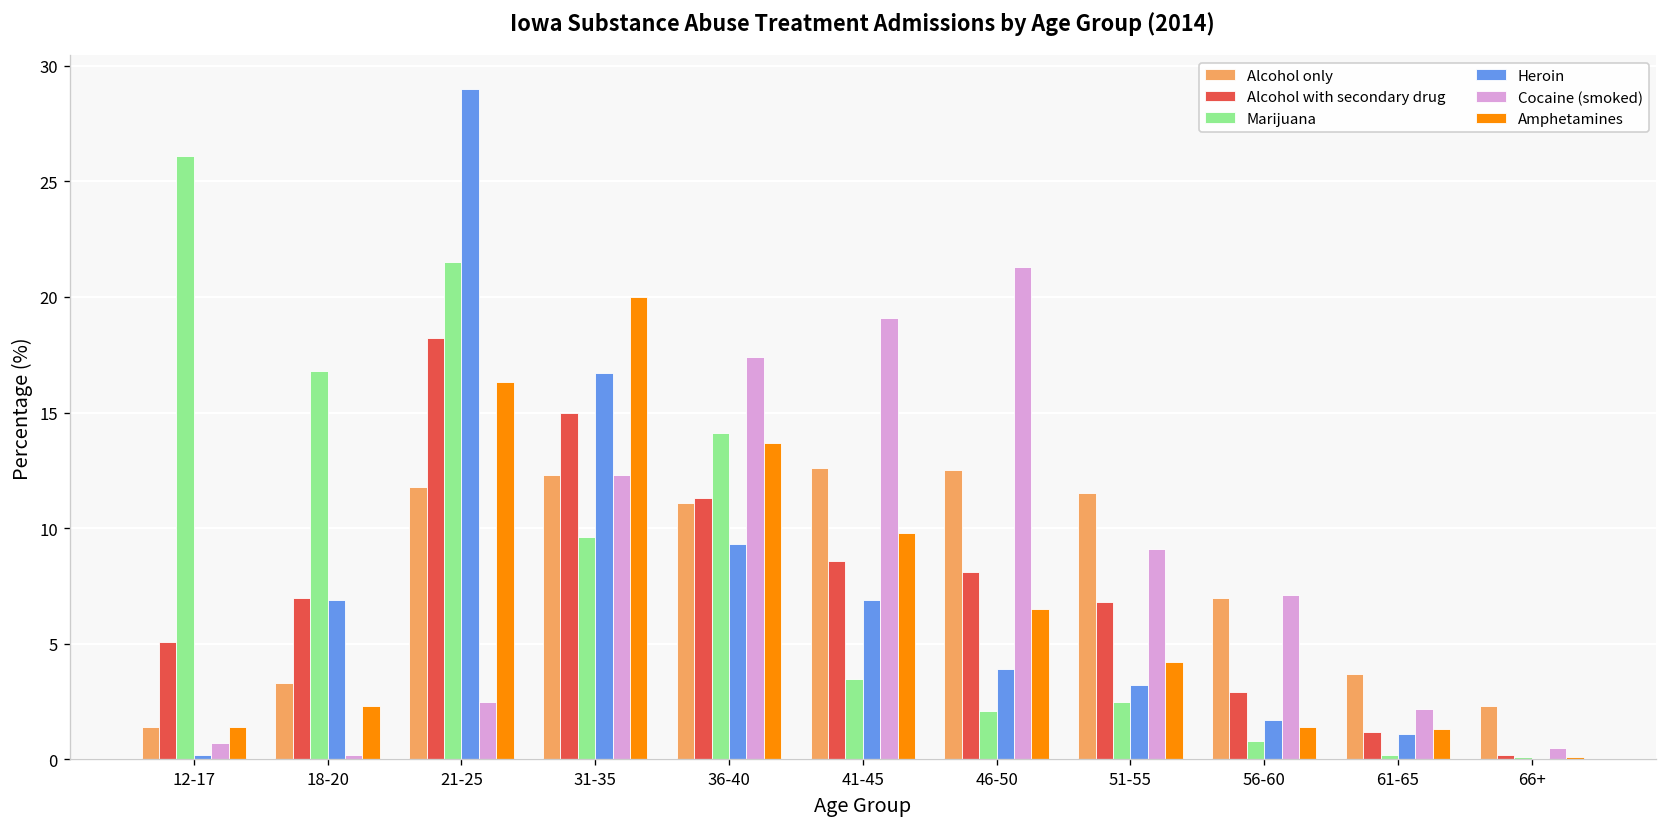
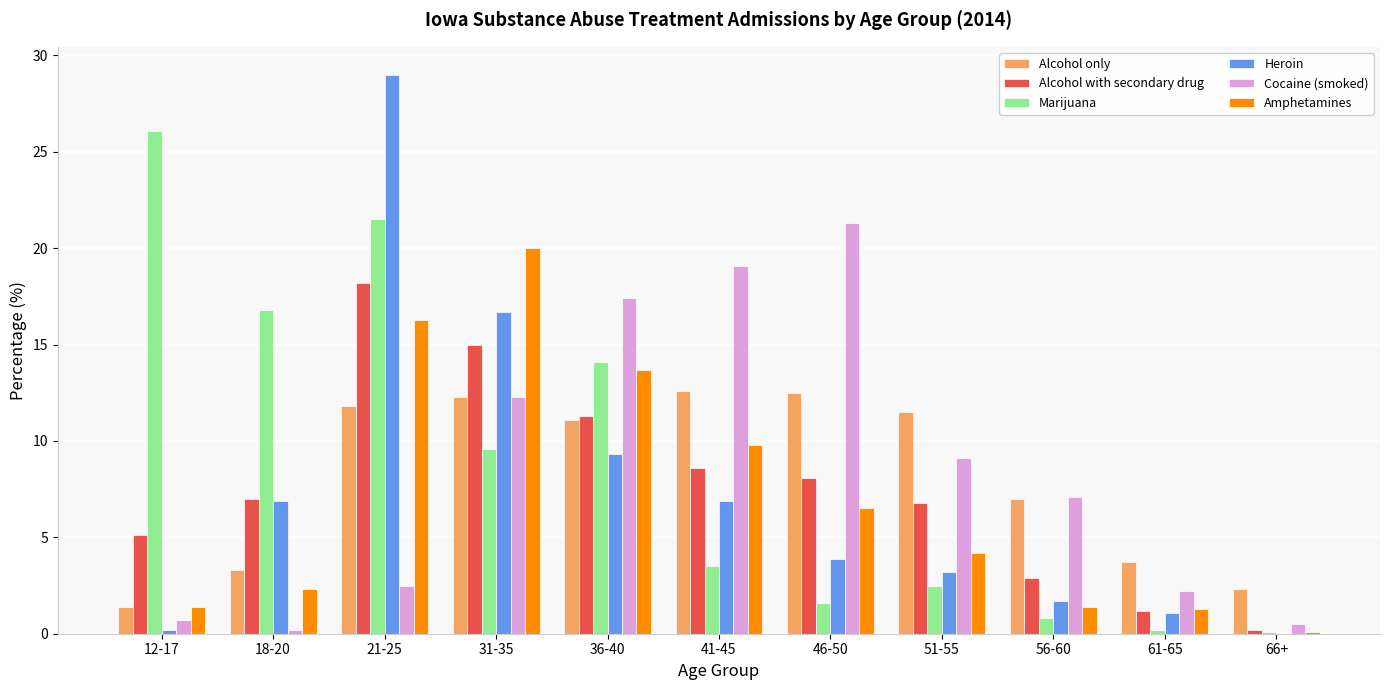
  {
    "Alcohol only": {
      "12-17": 1.4,
      "18-20": 3.3,
      "21-25": 11.8,
      "31-35": 12.3,
      "36-40": 11.1,
      "41-45": 12.6,
      "46-50": 12.5,
      "51-55": 11.5,
      "56-60": 7.0,
      "61-65": 3.7,
      "66+": 2.3
    },
    "Alcohol with secondary drug": {
      "12-17": 5.1,
      "18-20": 7.0,
      "21-25": 18.2,
      "31-35": 15.0,
      "36-40": 11.3,
      "41-45": 8.6,
      "46-50": 8.1,
      "51-55": 6.8,
      "56-60": 2.9,
      "61-65": 1.2,
      "66+": 0.2
    },
    "Marijuana": {
      "12-17": 26.1,
      "18-20": 16.8,
      "21-25": 21.5,
      "31-35": 9.6,
      "36-40": 14.1,
      "41-45": 3.5,
-     "46-50": 2.1,
+     "46-50": 1.6,
      "51-55": 2.5,
      "56-60": 0.8,
      "61-65": 0.2
    },
    "Heroin": {
      "12-17": 0.2,
      "18-20": 6.9,
      "21-25": 29.0,
      "31-35": 16.7,
      "36-40": 9.3,
      "41-45": 6.9,
      "46-50": 3.9,
      "51-55": 3.2,
      "56-60": 1.7,
      "61-65": 1.1,
      "66+": 0.0
    },
    "Cocaine (smoked)": {
      "12-17": 0.7,
      "18-20": 0.2,
      "21-25": 2.5,
      "31-35": 12.3,
      "36-40": 17.4,
      "41-45": 19.1,
      "46-50": 21.3,
      "51-55": 9.1,
      "56-60": 7.1,
      "61-65": 2.2,
      "66+": 0.5
    },
    "Amphetamines": {
      "12-17": 1.4,
      "18-20": 2.3,
      "21-25": 16.3,
      "31-35": 20.0,
      "36-40": 13.7,
      "41-45": 9.8,
      "46-50": 6.5,
      "51-55": 4.2,
      "56-60": 1.4,
      "61-65": 1.3
    }
  }
